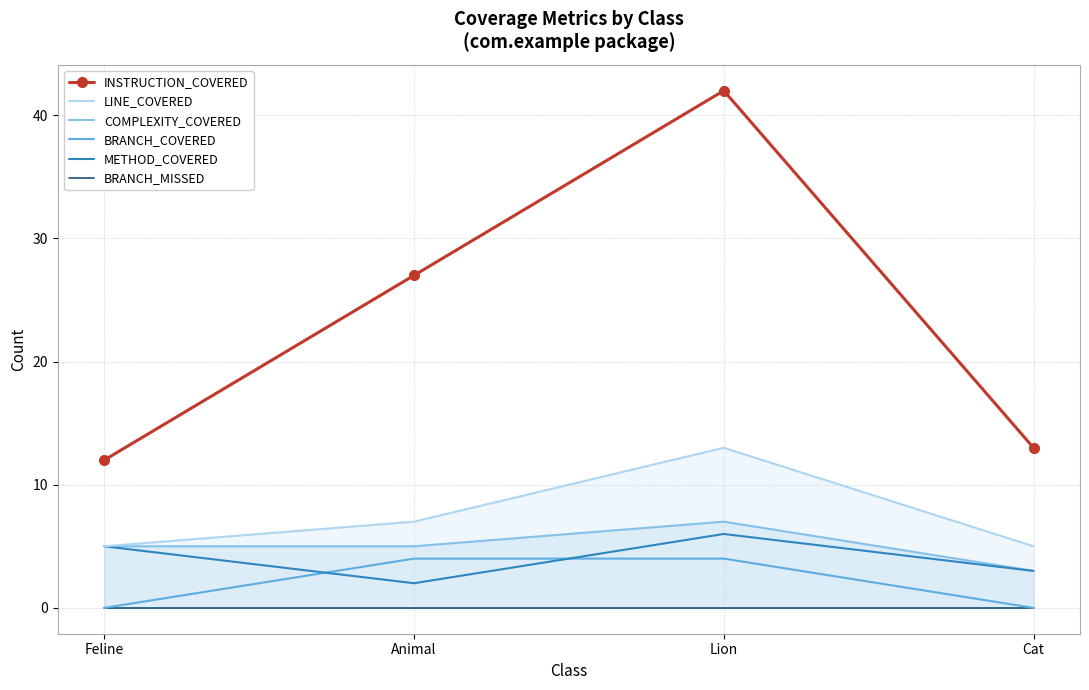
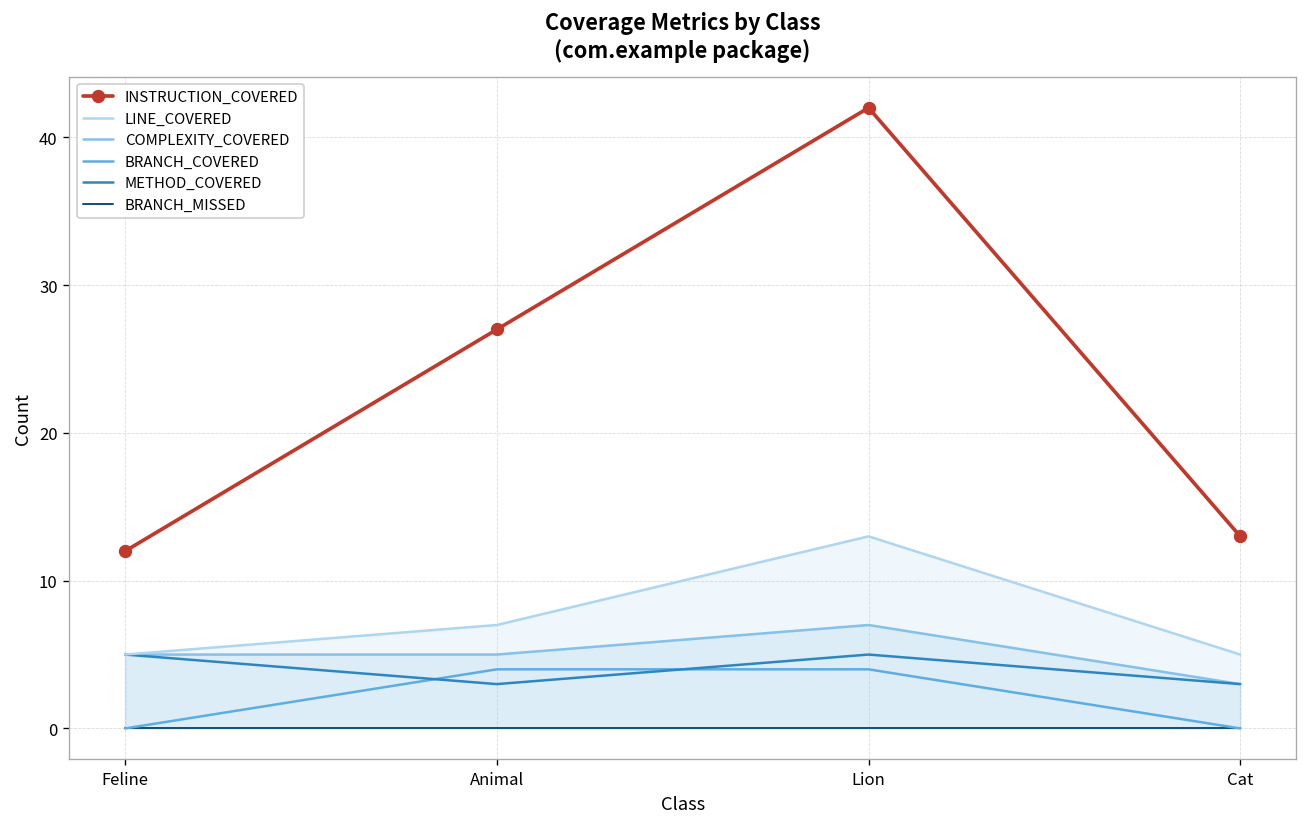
  {
    "INSTRUCTION_COVERED": {
      "Feline": 12,
      "Animal": 27,
      "Lion": 42,
      "Cat": 13
    },
    "METHOD_COVERED": {
-     "Animal": 2,
-     "Lion": 6
+     "Animal": 3,
+     "Lion": 5
    },
    "BRANCH_MISSED": {
      "Animal": 0,
      "Lion": 0
    }
  }
